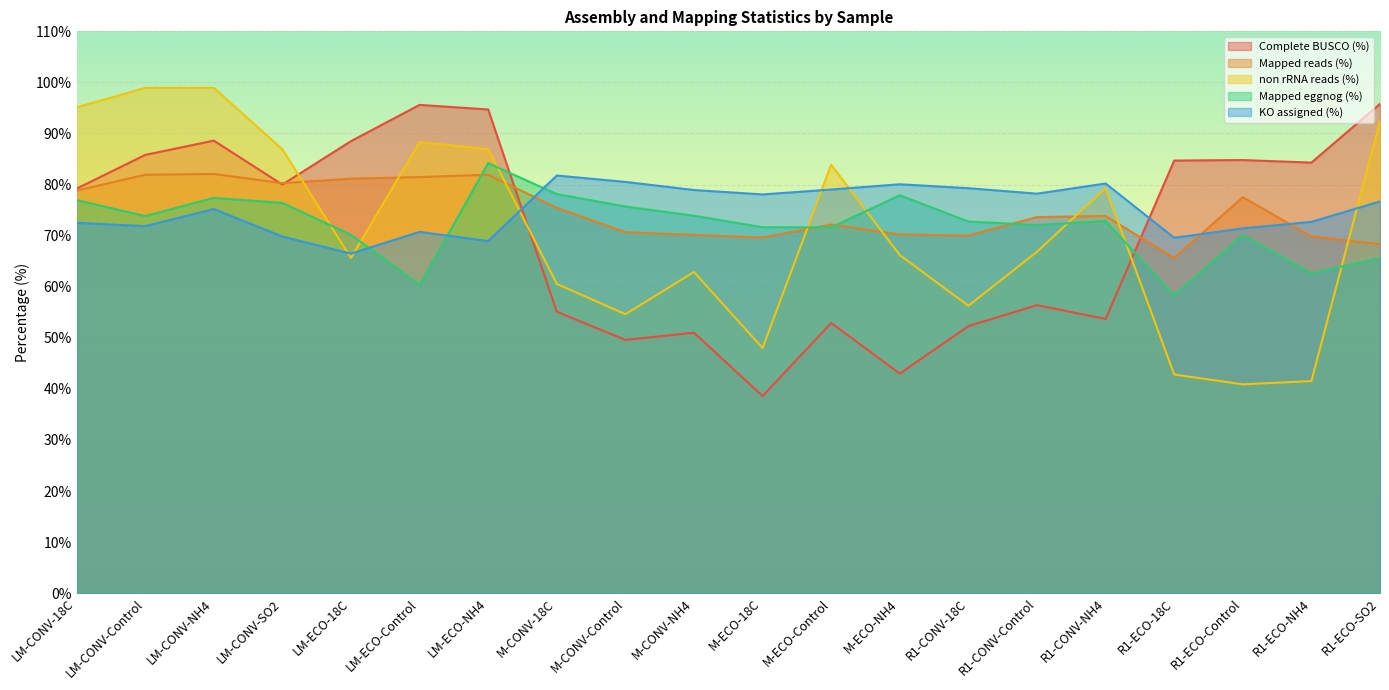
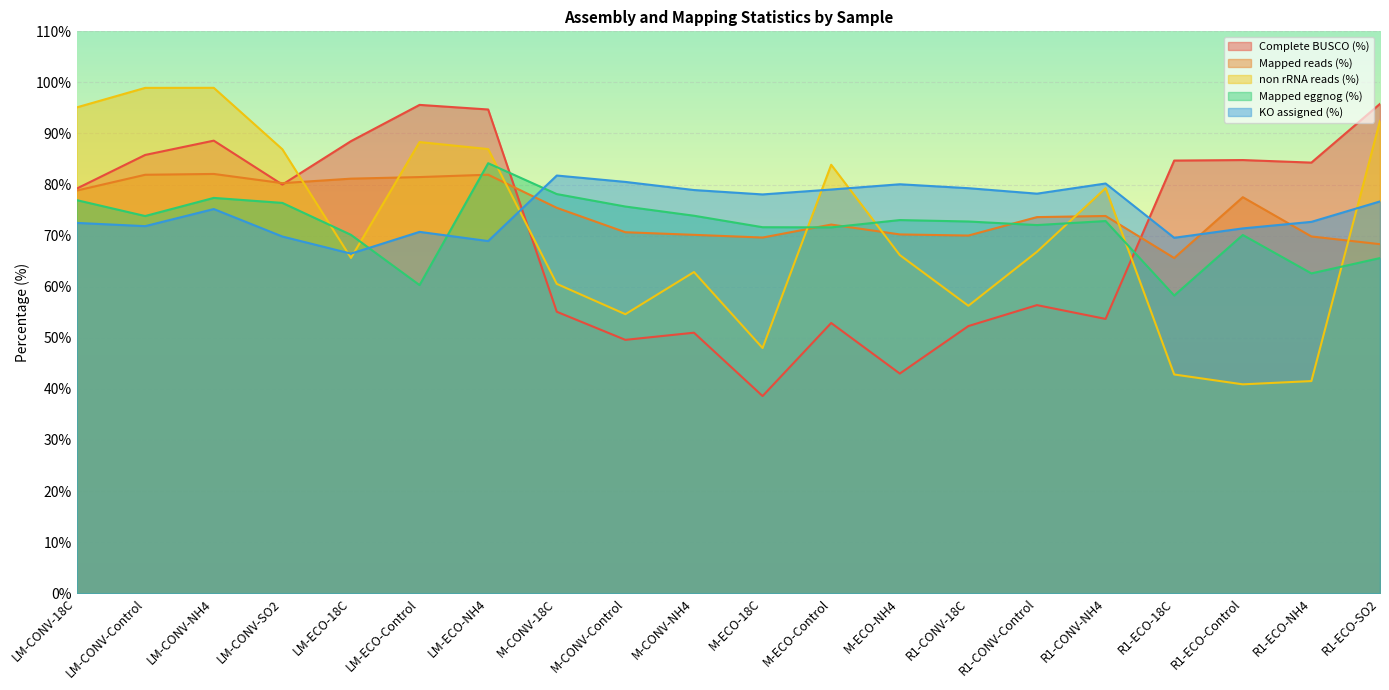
  {
    "Mapped eggnog (%)": {
      "LM-CONV-18C": "77%",
      "LM-CONV-Control": "74%",
      "LM-CONV-NH4": "77%",
      "LM-CONV-SO2": "76%",
      "LM-ECO-18C": "70%",
      "LM-ECO-Control": "60%",
      "LM-ECO-NH4": "84%",
      "M-CONV-18C": "78%",
      "M-CONV-Control": "76%",
      "M-CONV-NH4": "74%",
      "M-ECO-18C": "72%",
      "M-ECO-Control": "72%",
-     "M-ECO-NH4": "78%",
+     "M-ECO-NH4": "73%",
      "R1-CONV-18C": "73%",
      "R1-CONV-Control": "72%",
      "R1-CONV-NH4": "73%",
      "R1-ECO-18C": "58%",
      "R1-ECO-Control": "70%",
      "R1-ECO-NH4": "63%",
      "R1-ECO-SO2": "66%"
    },
    "KO assigned (%)": {
      "LM-CONV-18C": "73%",
      "LM-CONV-Control": "72%",
      "LM-CONV-NH4": "75%",
      "LM-CONV-SO2": "70%",
      "LM-ECO-18C": "66%",
      "LM-ECO-Control": "71%",
      "LM-ECO-NH4": "69%",
      "M-CONV-18C": "82%",
      "M-CONV-Control": "81%",
      "M-CONV-NH4": "79%",
      "M-ECO-18C": "78%",
      "M-ECO-Control": "79%",
      "M-ECO-NH4": "80%",
      "R1-CONV-18C": "79%",
      "R1-CONV-Control": "78%",
      "R1-CONV-NH4": "80%",
      "R1-ECO-18C": "70%",
      "R1-ECO-Control": "71%",
      "R1-ECO-NH4": "73%",
      "R1-ECO-SO2": "77%"
    }
  }
